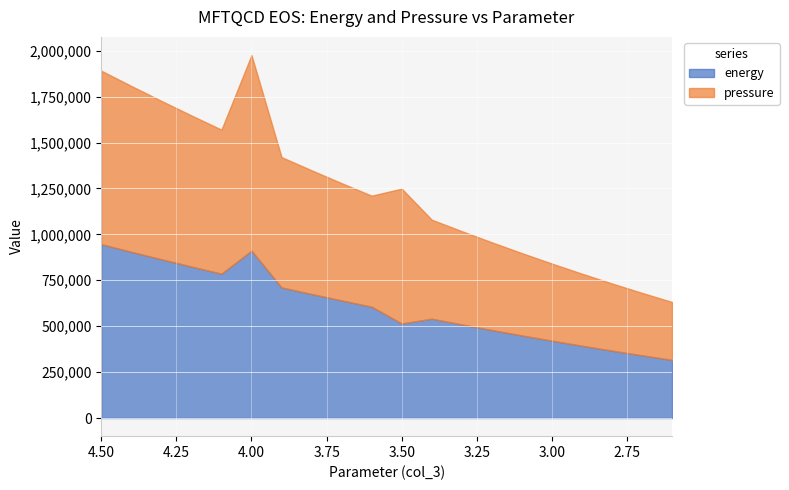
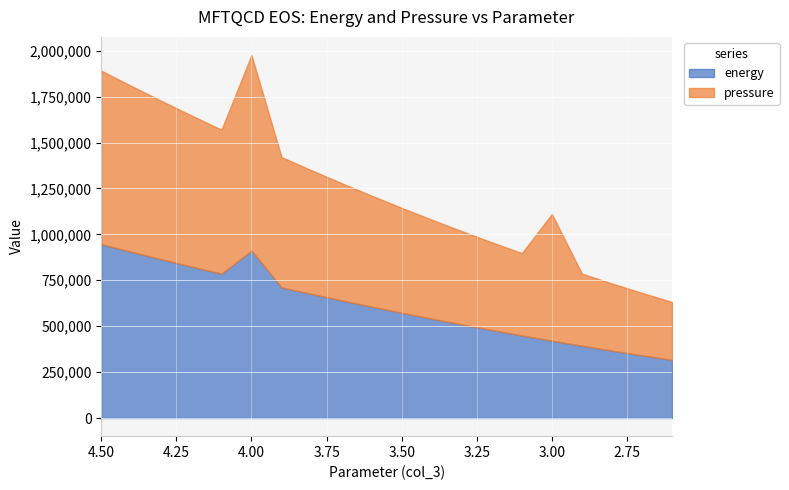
  {
    "energy": {
      "4.50": "950,000",
      "4.00": "910,000",
-     "3.50": "510,000",
+     "3.50": "570,000",
      "3.00": "420,000"
    },
    "pressure": {
      "4.50": "940,000",
      "4.00": "1,070,000",
-     "3.50": "730,000",
-     "3.00": "420,000"
+     "3.50": "570,000",
+     "3.00": "690,000"
    }
  }
